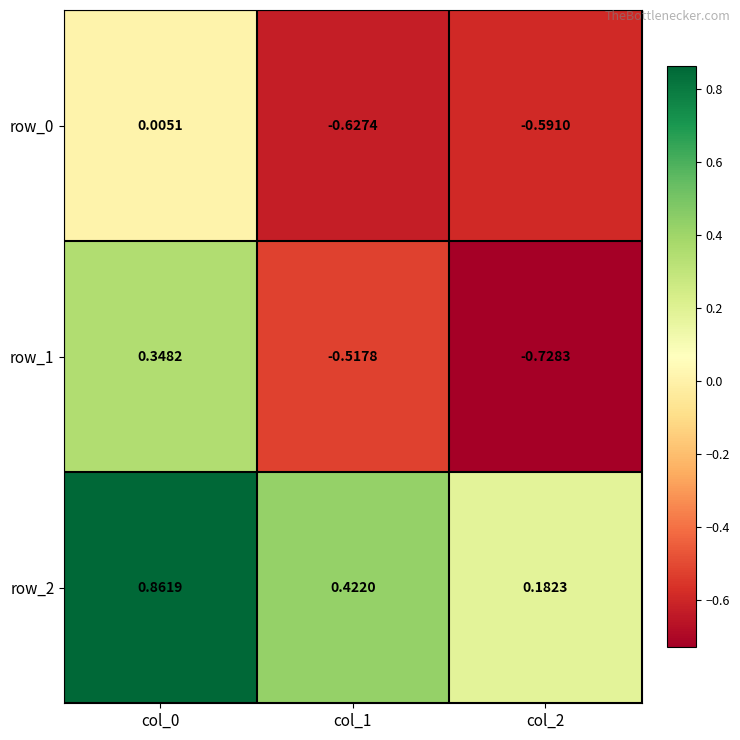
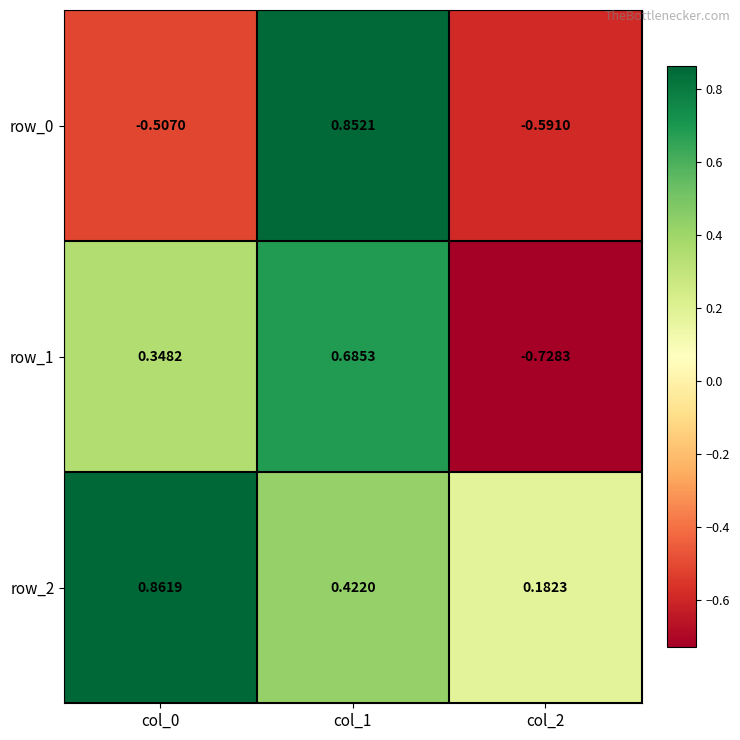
  {
    "row_0": {
-     "col_0": 0.0051,
-     "col_1": -0.6274,
+     "col_0": -0.5070,
+     "col_1": 0.8521,
      "col_2": -0.5910
    },
    "row_1": {
      "col_0": 0.3482,
-     "col_1": -0.5178,
+     "col_1": 0.6853,
      "col_2": -0.7283
    },
    "row_2": {
      "col_0": 0.8619,
      "col_1": 0.4220,
      "col_2": 0.1823
    }
  }
